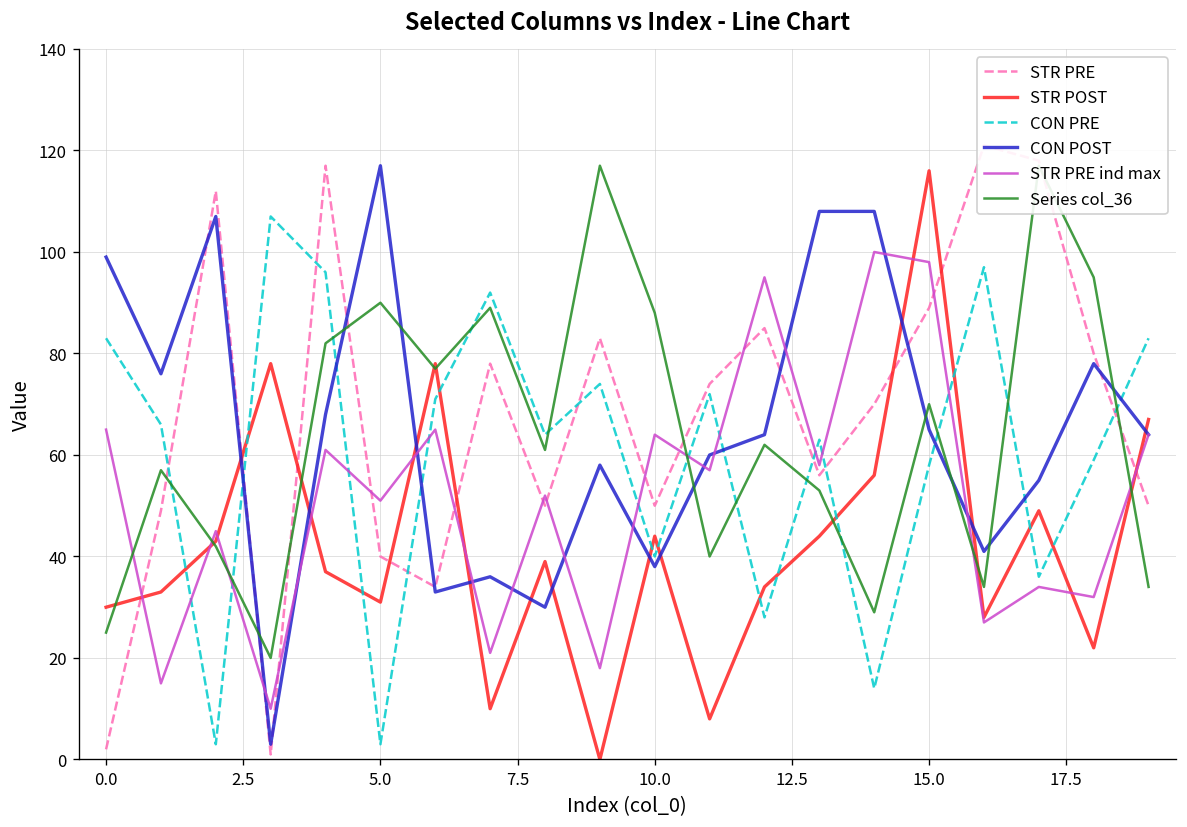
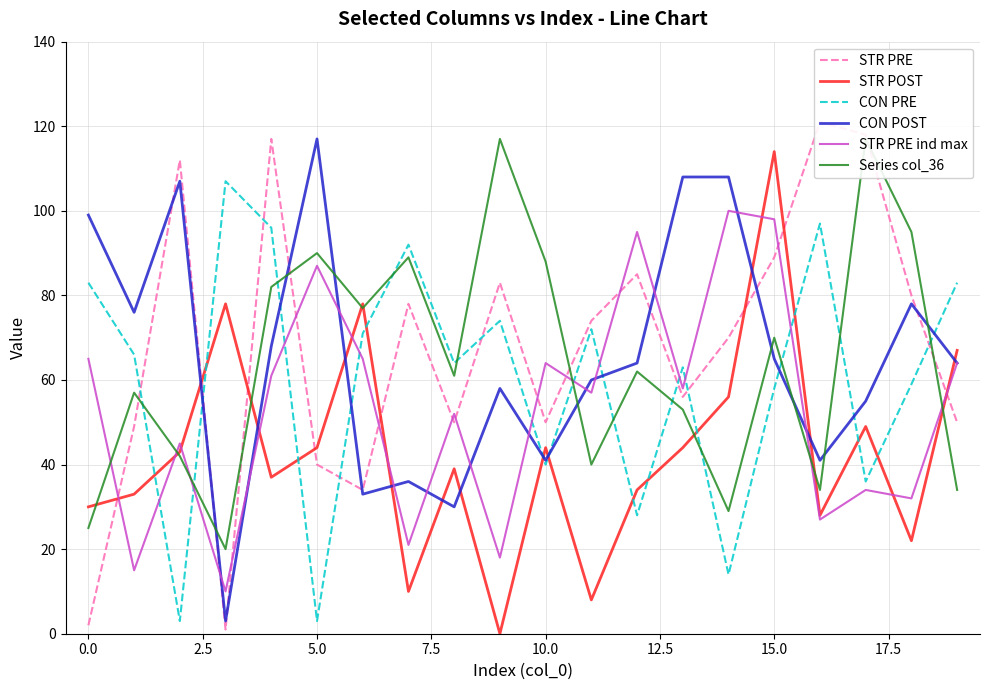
  {
    "STR PRE": {
      "0.0": 2,
      "5.0": 40,
      "10.0": 50,
      "15.0": 89
    },
    "STR POST": {
      "0.0": 30,
-     "5.0": 31,
+     "5.0": 44,
      "10.0": 44,
-     "15.0": 116
+     "15.0": 114
    },
    "CON PRE": {
      "0.0": 83,
      "5.0": 3,
      "10.0": 40,
      "15.0": 58
    },
    "CON POST": {
      "0.0": 99,
      "5.0": 117,
-     "10.0": 38,
+     "10.0": 41,
      "15.0": 65
    },
    "STR PRE ind max": {
      "0.0": 65,
-     "5.0": 51,
+     "5.0": 87,
      "10.0": 64,
      "15.0": 98
    },
    "Series col_36": {
      "0.0": 25,
      "5.0": 90,
      "10.0": 88,
      "15.0": 70
    }
  }
